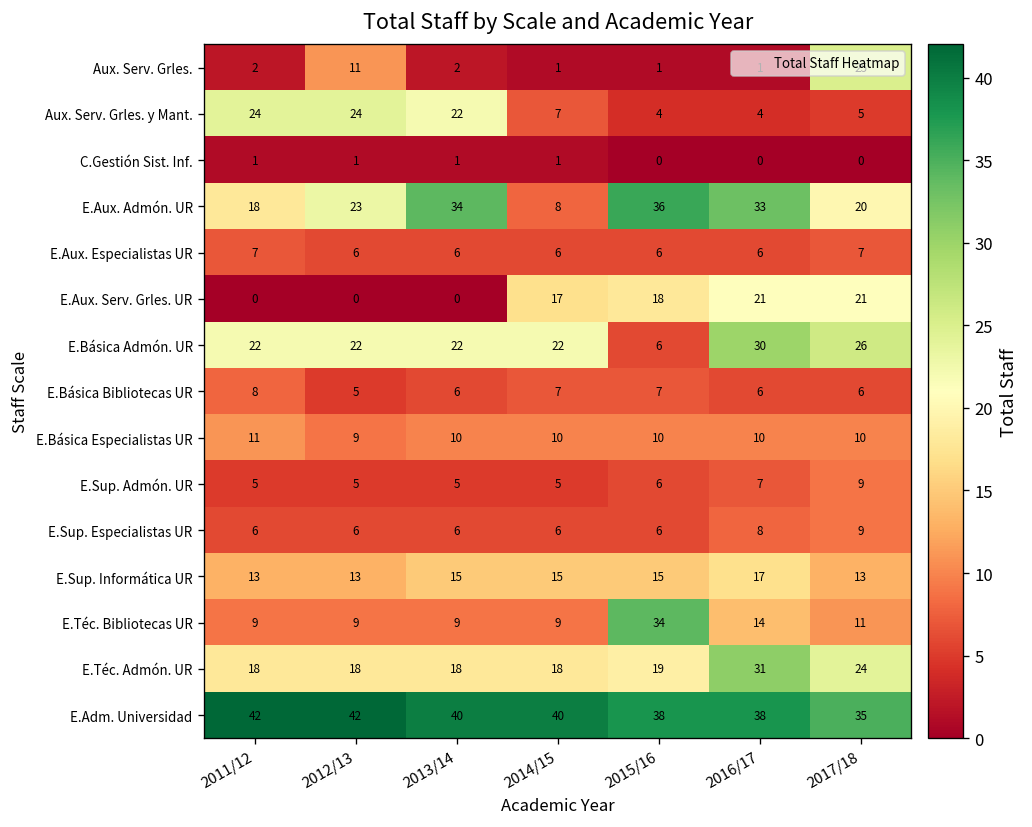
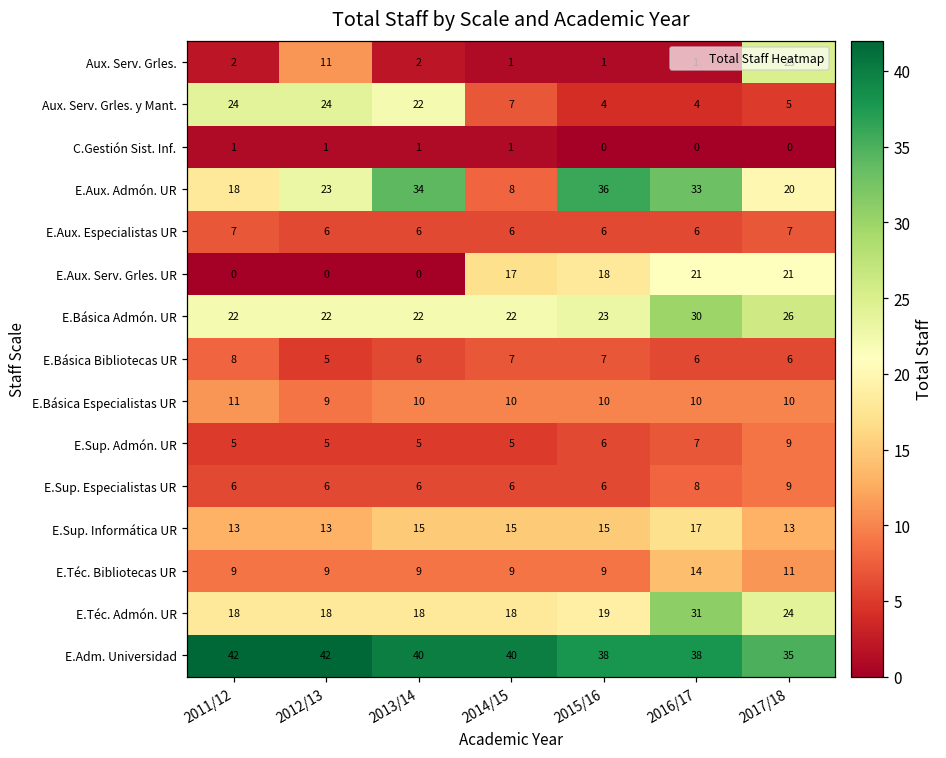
  {
    "Aux. Serv. Grles.": {
      "2011/12": 2,
      "2012/13": 11,
      "2013/14": 2,
      "2014/15": 1,
      "2015/16": 1
    },
    "Aux. Serv. Grles. y Mant.": {
      "2011/12": 24,
      "2012/13": 24,
      "2013/14": 22,
      "2014/15": 7,
      "2015/16": 4,
      "2016/17": 4,
      "2017/18": 5
    },
    "C.Gestión Sist. Inf.": {
      "2011/12": 1,
      "2012/13": 1,
      "2013/14": 1,
      "2014/15": 1,
      "2015/16": 0,
      "2016/17": 0,
      "2017/18": 0
    },
    "E.Aux. Admón. UR": {
      "2011/12": 18,
      "2012/13": 23,
      "2013/14": 34,
      "2014/15": 8,
      "2015/16": 36,
      "2016/17": 33,
      "2017/18": 20
    },
    "E.Aux. Especialistas UR": {
      "2011/12": 7,
      "2012/13": 6,
      "2013/14": 6,
      "2014/15": 6,
      "2015/16": 6,
      "2016/17": 6,
      "2017/18": 7
    },
    "E.Aux. Serv. Grles. UR": {
      "2011/12": 0,
      "2012/13": 0,
      "2013/14": 0,
      "2014/15": 17,
      "2015/16": 18,
      "2016/17": 21,
      "2017/18": 21
    },
    "E.Básica Admón. UR": {
      "2011/12": 22,
      "2012/13": 22,
      "2013/14": 22,
      "2014/15": 22,
-     "2015/16": 6,
+     "2015/16": 23,
      "2016/17": 30,
      "2017/18": 26
    },
    "E.Básica Bibliotecas UR": {
      "2011/12": 8,
      "2012/13": 5,
      "2013/14": 6,
      "2014/15": 7,
      "2015/16": 7,
      "2016/17": 6,
      "2017/18": 6
    },
    "E.Básica Especialistas UR": {
      "2011/12": 11,
      "2012/13": 9,
      "2013/14": 10,
      "2014/15": 10,
      "2015/16": 10,
      "2016/17": 10,
      "2017/18": 10
    },
    "E.Sup. Admón. UR": {
      "2011/12": 5,
      "2012/13": 5,
      "2013/14": 5,
      "2014/15": 5,
      "2015/16": 6,
      "2016/17": 7,
      "2017/18": 9
    },
    "E.Sup. Especialistas UR": {
      "2011/12": 6,
      "2012/13": 6,
      "2013/14": 6,
      "2014/15": 6,
      "2015/16": 6,
      "2016/17": 8,
      "2017/18": 9
    },
    "E.Sup. Informática UR": {
      "2011/12": 13,
      "2012/13": 13,
      "2013/14": 15,
      "2014/15": 15,
      "2015/16": 15,
      "2016/17": 17,
      "2017/18": 13
    },
    "E.Téc. Bibliotecas UR": {
      "2011/12": 9,
      "2012/13": 9,
      "2013/14": 9,
      "2014/15": 9,
-     "2015/16": 34,
+     "2015/16": 9,
      "2016/17": 14,
      "2017/18": 11
    },
    "E.Téc. Admón. UR": {
      "2011/12": 18,
      "2012/13": 18,
      "2013/14": 18,
      "2014/15": 18,
      "2015/16": 19,
      "2016/17": 31,
      "2017/18": 24
    },
    "E.Adm. Universidad": {
      "2011/12": 42,
      "2012/13": 42,
      "2013/14": 40,
      "2014/15": 40,
      "2015/16": 38,
      "2016/17": 38,
      "2017/18": 35
    }
  }
